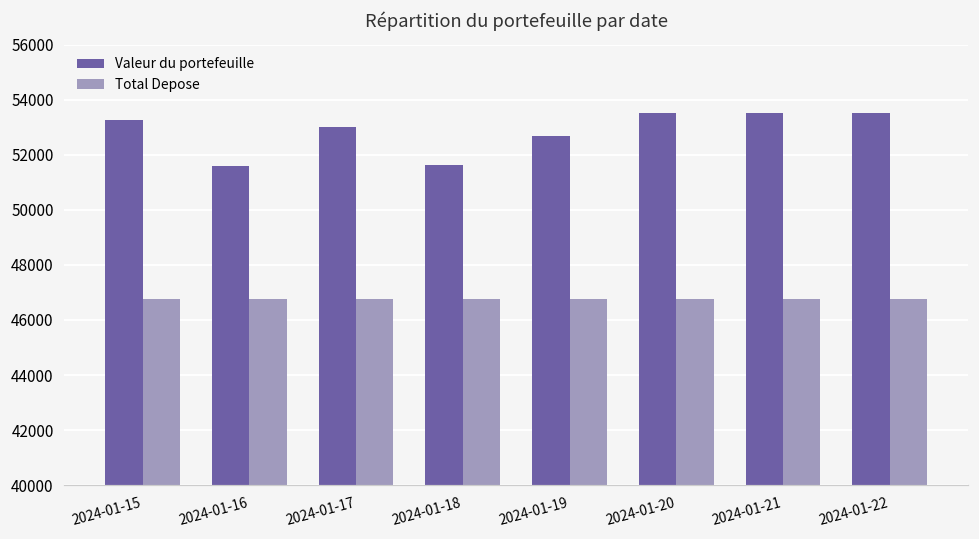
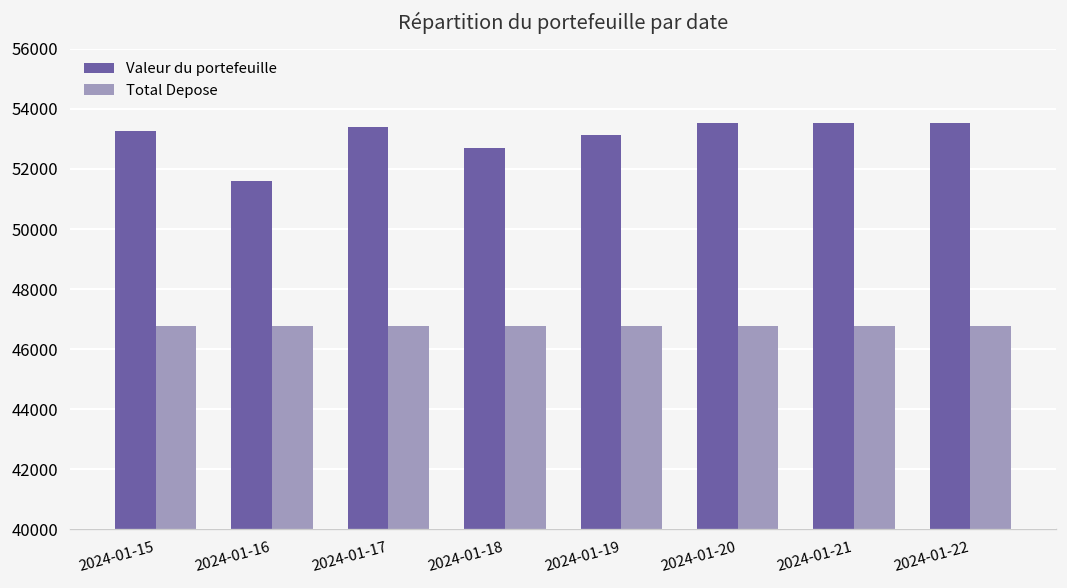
  {
    "Valeur du portefeuille": {
      "2024-01-15": 53300,
      "2024-01-16": 51600,
-     "2024-01-17": 53000,
-     "2024-01-18": 51600,
-     "2024-01-19": 52700,
+     "2024-01-17": 53400,
+     "2024-01-18": 52700,
+     "2024-01-19": 53100,
      "2024-01-20": 53500,
      "2024-01-21": 53500,
      "2024-01-22": 53500
    },
    "Total Depose": {
      "2024-01-15": 46800,
      "2024-01-16": 46800,
      "2024-01-17": 46800,
      "2024-01-18": 46800,
      "2024-01-19": 46800,
      "2024-01-20": 46800,
      "2024-01-21": 46800,
      "2024-01-22": 46800
    }
  }
